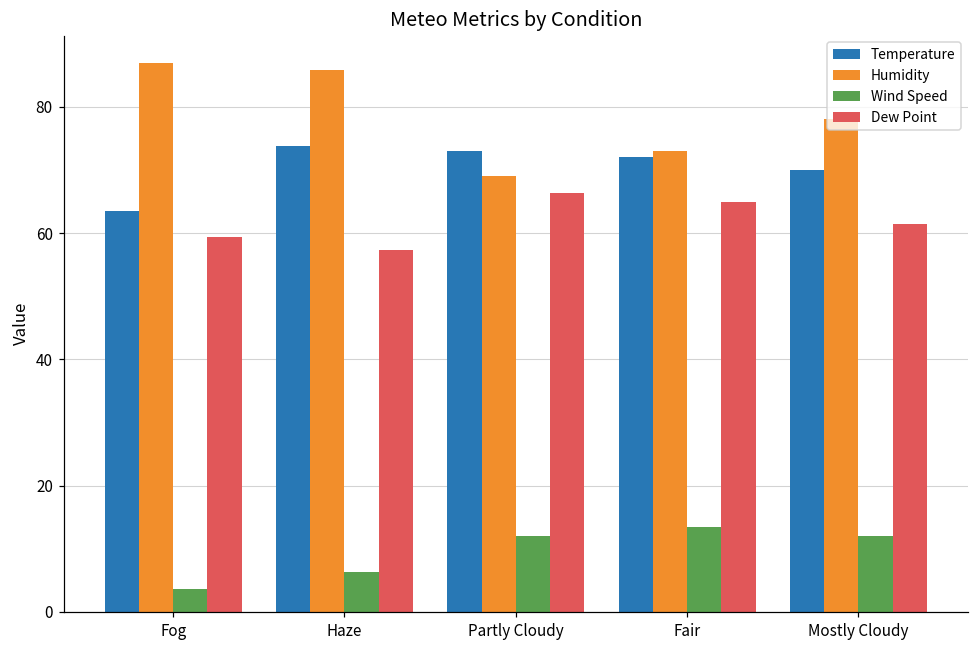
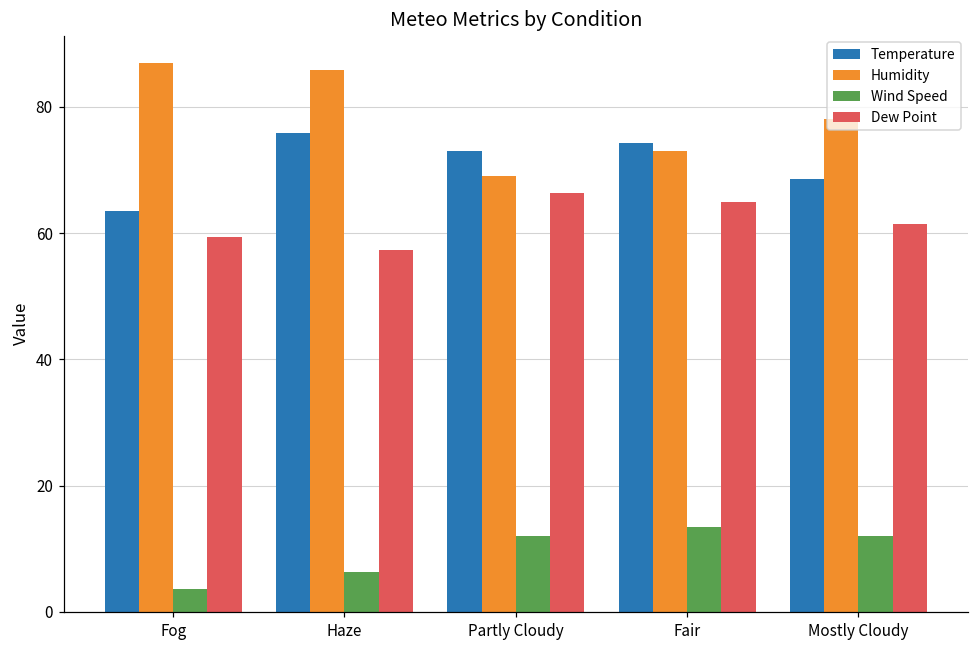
  {
    "Temperature": {
      "Fog": 64,
-     "Haze": 74,
+     "Haze": 76,
      "Partly Cloudy": 73,
-     "Fair": 72,
-     "Mostly Cloudy": 70
+     "Fair": 74,
+     "Mostly Cloudy": 69
    },
    "Humidity": {
      "Fog": 87,
      "Haze": 86,
      "Partly Cloudy": 69,
      "Fair": 73
    },
    "Wind Speed": {
      "Fog": 4,
      "Haze": 6,
      "Partly Cloudy": 12,
      "Fair": 14,
      "Mostly Cloudy": 12
    },
    "Dew Point": {
      "Fog": 59,
      "Haze": 57,
      "Partly Cloudy": 66,
      "Fair": 65,
      "Mostly Cloudy": 62
    }
  }
